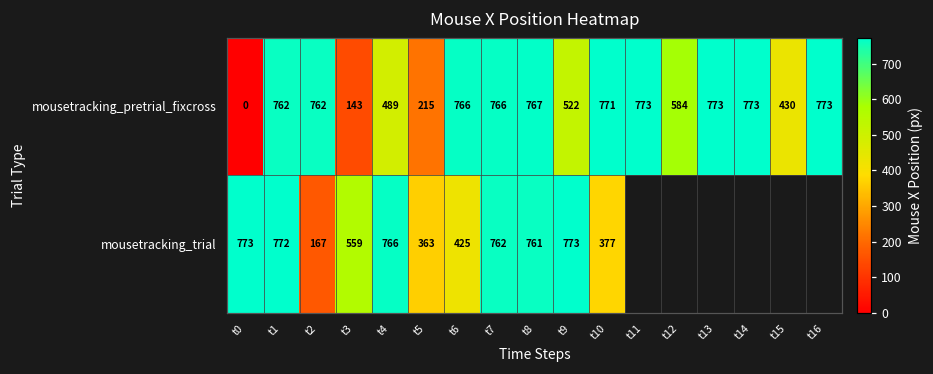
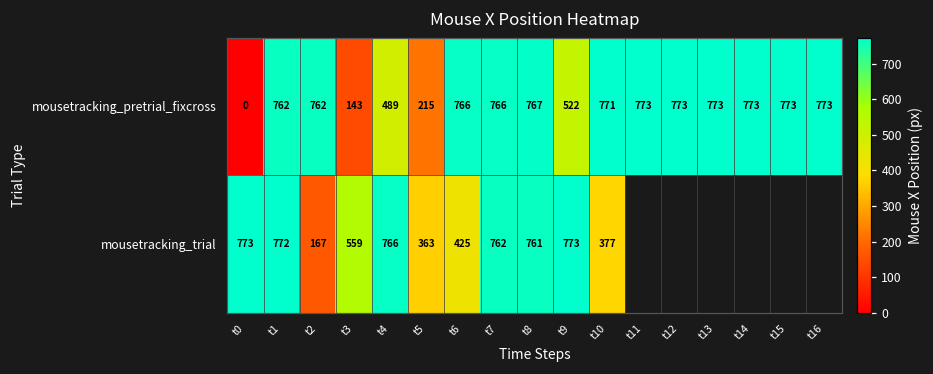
  {
    "mousetracking_pretrial_fixcross": {
      "t0": 0,
      "t1": 762,
      "t2": 762,
      "t3": 143,
      "t4": 489,
      "t5": 215,
      "t6": 766,
      "t7": 766,
      "t8": 767,
      "t9": 522,
      "t10": 771,
      "t11": 773,
-     "t12": 584,
+     "t12": 773,
      "t13": 773,
      "t14": 773,
-     "t15": 430,
+     "t15": 773,
      "t16": 773
    },
    "mousetracking_trial": {
      "t0": 773,
      "t1": 772,
      "t2": 167,
      "t3": 559,
      "t4": 766,
      "t5": 363,
      "t6": 425,
      "t7": 762,
      "t8": 761,
      "t9": 773,
      "t10": 377
    }
  }
